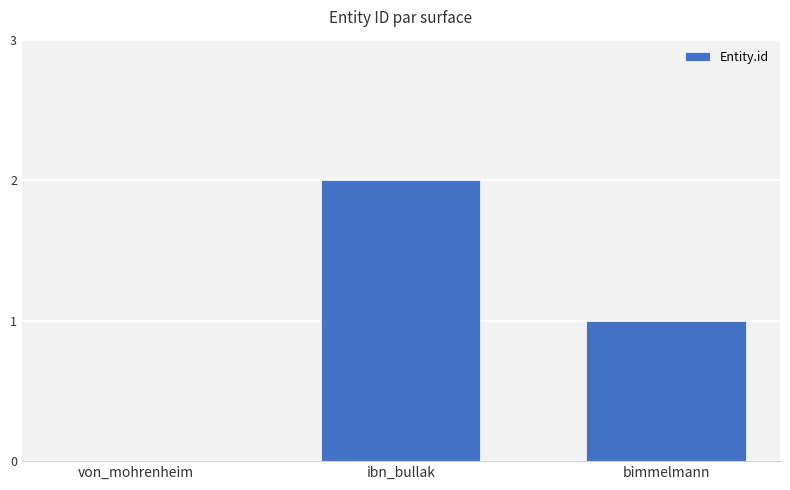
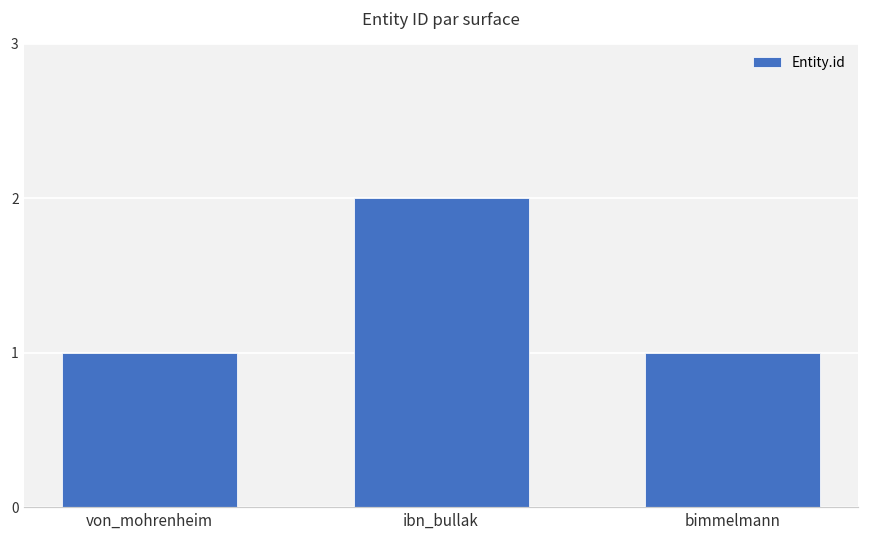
  {
-   "von_mohrenheim": 0,
+   "von_mohrenheim": 1,
    "ibn_bullak": 2,
    "bimmelmann": 1
  }
